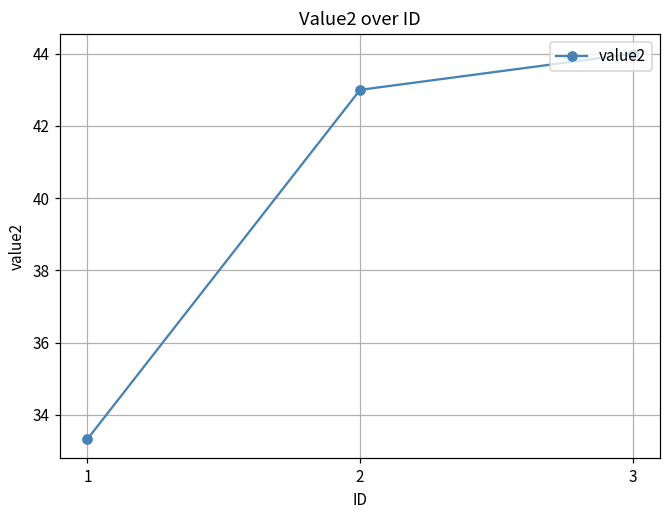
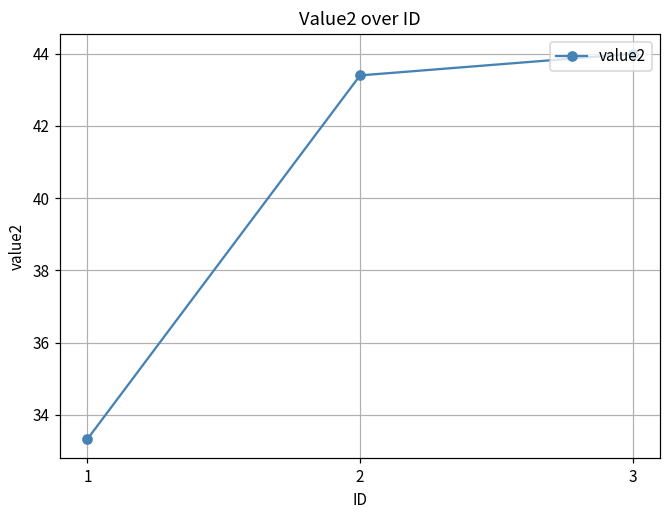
  {
    "1": 33.3,
-   "2": 43.0
+   "2": 43.4
  }
